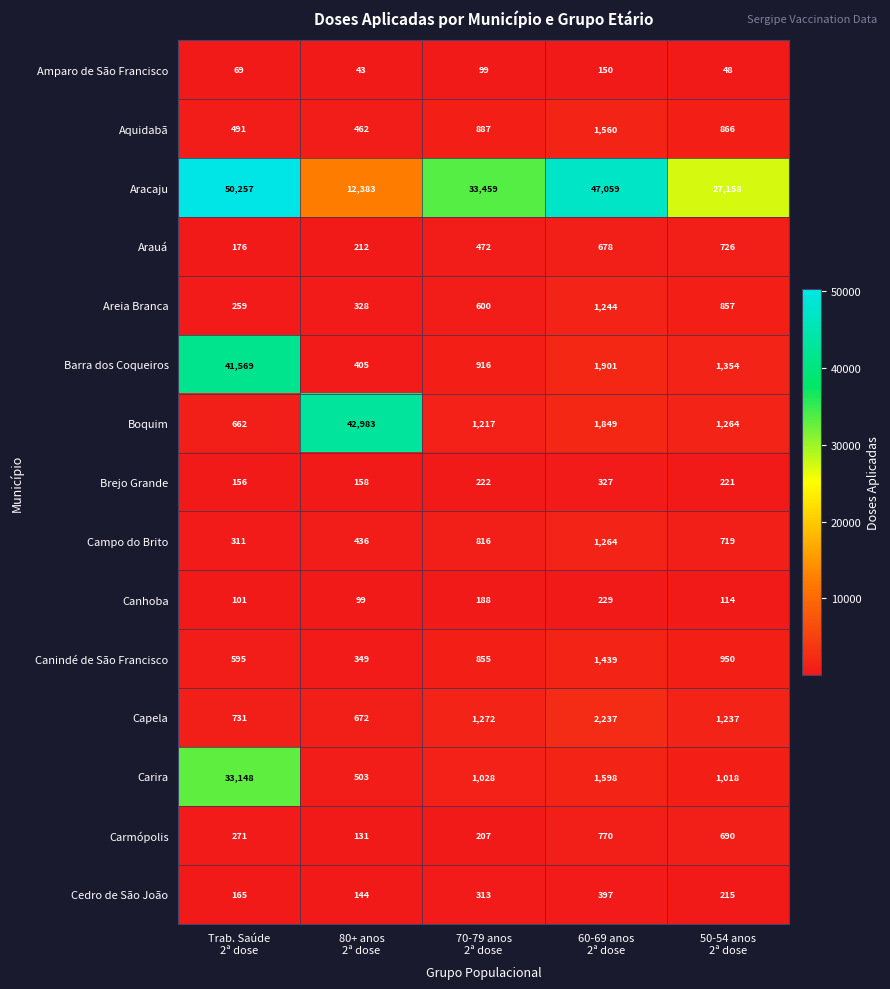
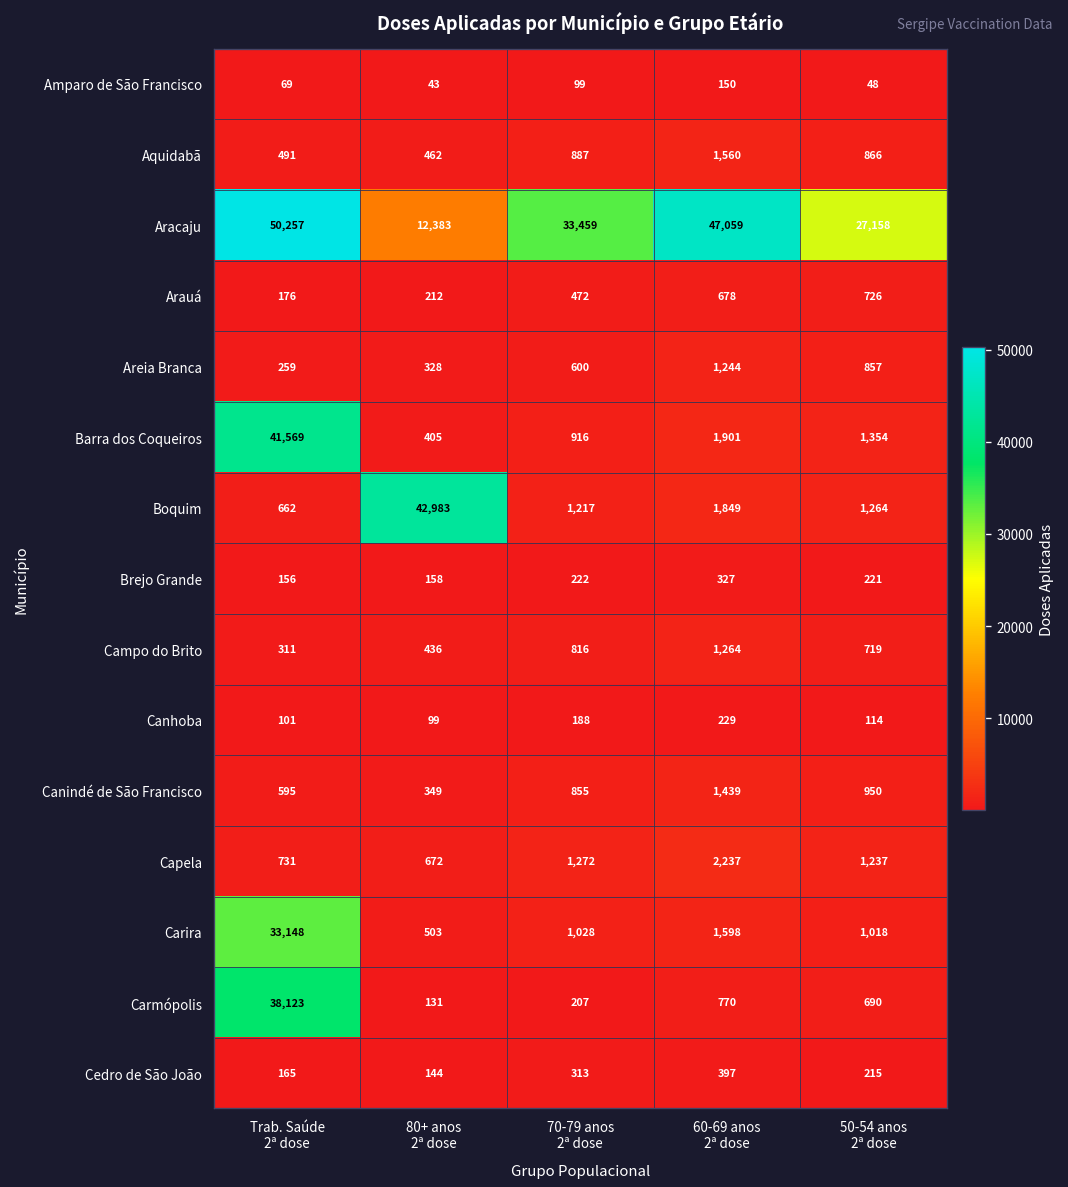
  {
    "Amparo de São Francisco": {
      "Trab. Saúde 2ª dose": "69",
      "80+ anos 2ª dose": "43",
      "70-79 anos 2ª dose": "99",
      "60-69 anos 2ª dose": "150",
      "50-54 anos 2ª dose": "48"
    },
    "Aquidabã": {
      "Trab. Saúde 2ª dose": "491",
      "80+ anos 2ª dose": "462",
      "70-79 anos 2ª dose": "887",
      "60-69 anos 2ª dose": "1,560",
      "50-54 anos 2ª dose": "866"
    },
    "Aracaju": {
      "Trab. Saúde 2ª dose": "50,257",
      "80+ anos 2ª dose": "12,383",
      "70-79 anos 2ª dose": "33,459",
      "60-69 anos 2ª dose": "47,059",
      "50-54 anos 2ª dose": "27,158"
    },
    "Arauá": {
      "Trab. Saúde 2ª dose": "176",
      "80+ anos 2ª dose": "212",
      "70-79 anos 2ª dose": "472",
      "60-69 anos 2ª dose": "678",
      "50-54 anos 2ª dose": "726"
    },
    "Areia Branca": {
      "Trab. Saúde 2ª dose": "259",
      "80+ anos 2ª dose": "328",
      "70-79 anos 2ª dose": "600",
      "60-69 anos 2ª dose": "1,244",
      "50-54 anos 2ª dose": "857"
    },
    "Barra dos Coqueiros": {
      "Trab. Saúde 2ª dose": "41,569",
      "80+ anos 2ª dose": "405",
      "70-79 anos 2ª dose": "916",
      "60-69 anos 2ª dose": "1,901",
      "50-54 anos 2ª dose": "1,354"
    },
    "Boquim": {
      "Trab. Saúde 2ª dose": "662",
      "80+ anos 2ª dose": "42,983",
      "70-79 anos 2ª dose": "1,217",
      "60-69 anos 2ª dose": "1,849",
      "50-54 anos 2ª dose": "1,264"
    },
    "Brejo Grande": {
      "Trab. Saúde 2ª dose": "156",
      "80+ anos 2ª dose": "158",
      "70-79 anos 2ª dose": "222",
      "60-69 anos 2ª dose": "327",
      "50-54 anos 2ª dose": "221"
    },
    "Campo do Brito": {
      "Trab. Saúde 2ª dose": "311",
      "80+ anos 2ª dose": "436",
      "70-79 anos 2ª dose": "816",
      "60-69 anos 2ª dose": "1,264",
      "50-54 anos 2ª dose": "719"
    },
    "Canhoba": {
      "Trab. Saúde 2ª dose": "101",
      "80+ anos 2ª dose": "99",
      "70-79 anos 2ª dose": "188",
      "60-69 anos 2ª dose": "229",
      "50-54 anos 2ª dose": "114"
    },
    "Canindé de São Francisco": {
      "Trab. Saúde 2ª dose": "595",
      "80+ anos 2ª dose": "349",
      "70-79 anos 2ª dose": "855",
      "60-69 anos 2ª dose": "1,439",
      "50-54 anos 2ª dose": "950"
    },
    "Capela": {
      "Trab. Saúde 2ª dose": "731",
      "80+ anos 2ª dose": "672",
      "70-79 anos 2ª dose": "1,272",
      "60-69 anos 2ª dose": "2,237",
      "50-54 anos 2ª dose": "1,237"
    },
    "Carira": {
      "Trab. Saúde 2ª dose": "33,148",
      "80+ anos 2ª dose": "503",
      "70-79 anos 2ª dose": "1,028",
      "60-69 anos 2ª dose": "1,598",
      "50-54 anos 2ª dose": "1,018"
    },
    "Carmópolis": {
-     "Trab. Saúde 2ª dose": "271",
+     "Trab. Saúde 2ª dose": "38,123",
      "80+ anos 2ª dose": "131",
      "70-79 anos 2ª dose": "207",
      "60-69 anos 2ª dose": "770",
      "50-54 anos 2ª dose": "690"
    },
    "Cedro de São João": {
      "Trab. Saúde 2ª dose": "165",
      "80+ anos 2ª dose": "144",
      "70-79 anos 2ª dose": "313",
      "60-69 anos 2ª dose": "397",
      "50-54 anos 2ª dose": "215"
    }
  }
